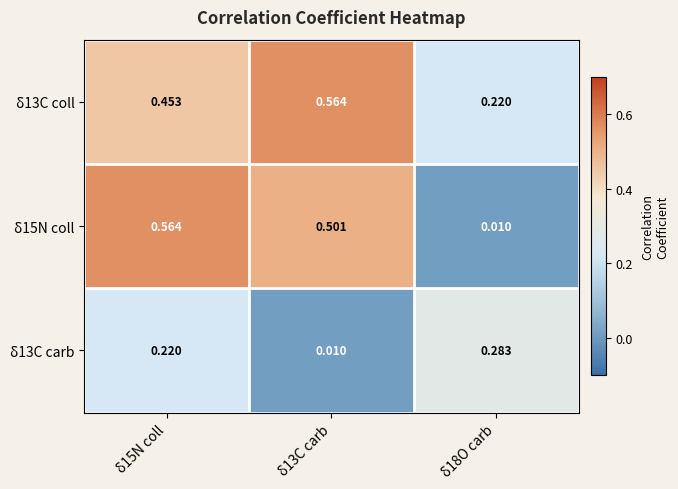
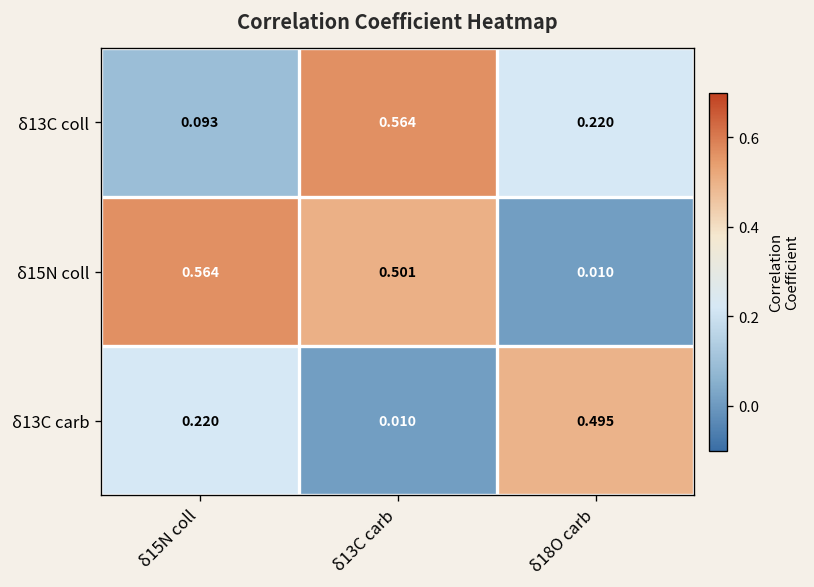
  {
    "δ13C coll": {
-     "δ15N coll": 0.453,
+     "δ15N coll": 0.093,
      "δ13C carb": 0.564,
      "δ18O carb": 0.220
    },
    "δ15N coll": {
      "δ15N coll": 0.564,
      "δ13C carb": 0.501,
      "δ18O carb": 0.010
    },
    "δ13C carb": {
      "δ15N coll": 0.220,
      "δ13C carb": 0.010,
-     "δ18O carb": 0.283
+     "δ18O carb": 0.495
    }
  }
